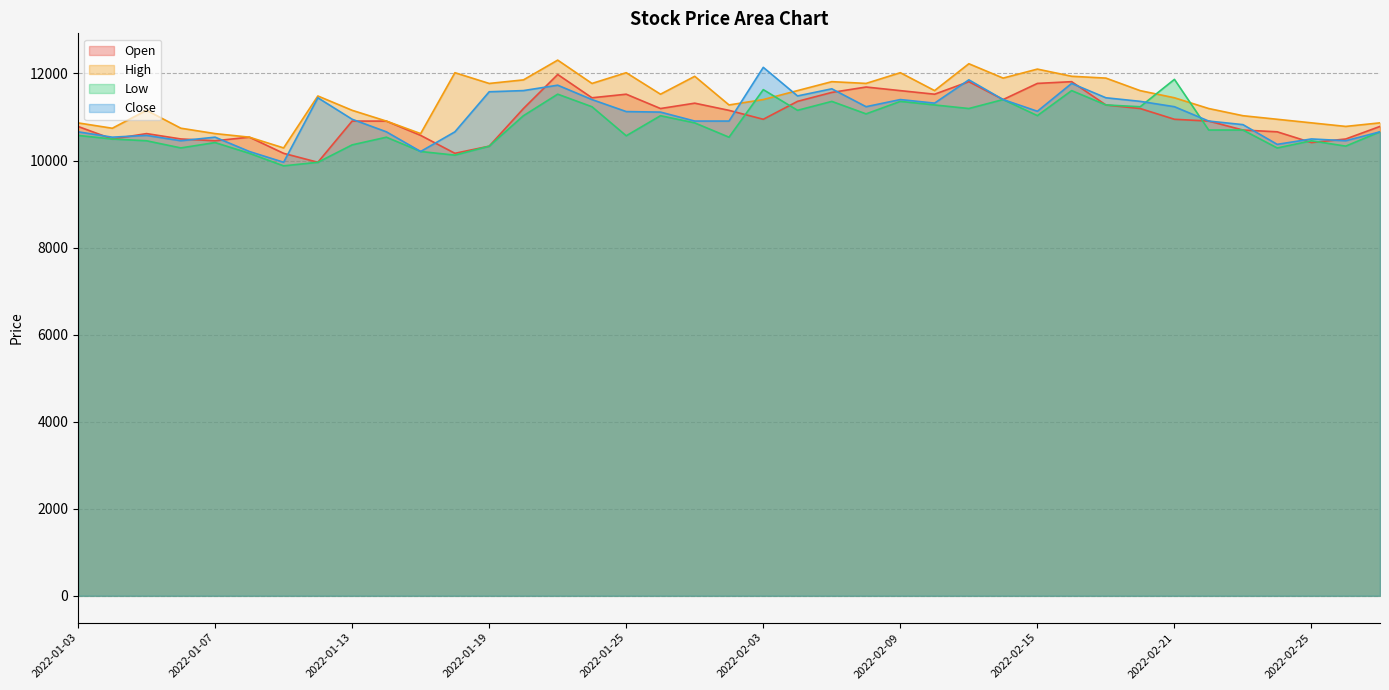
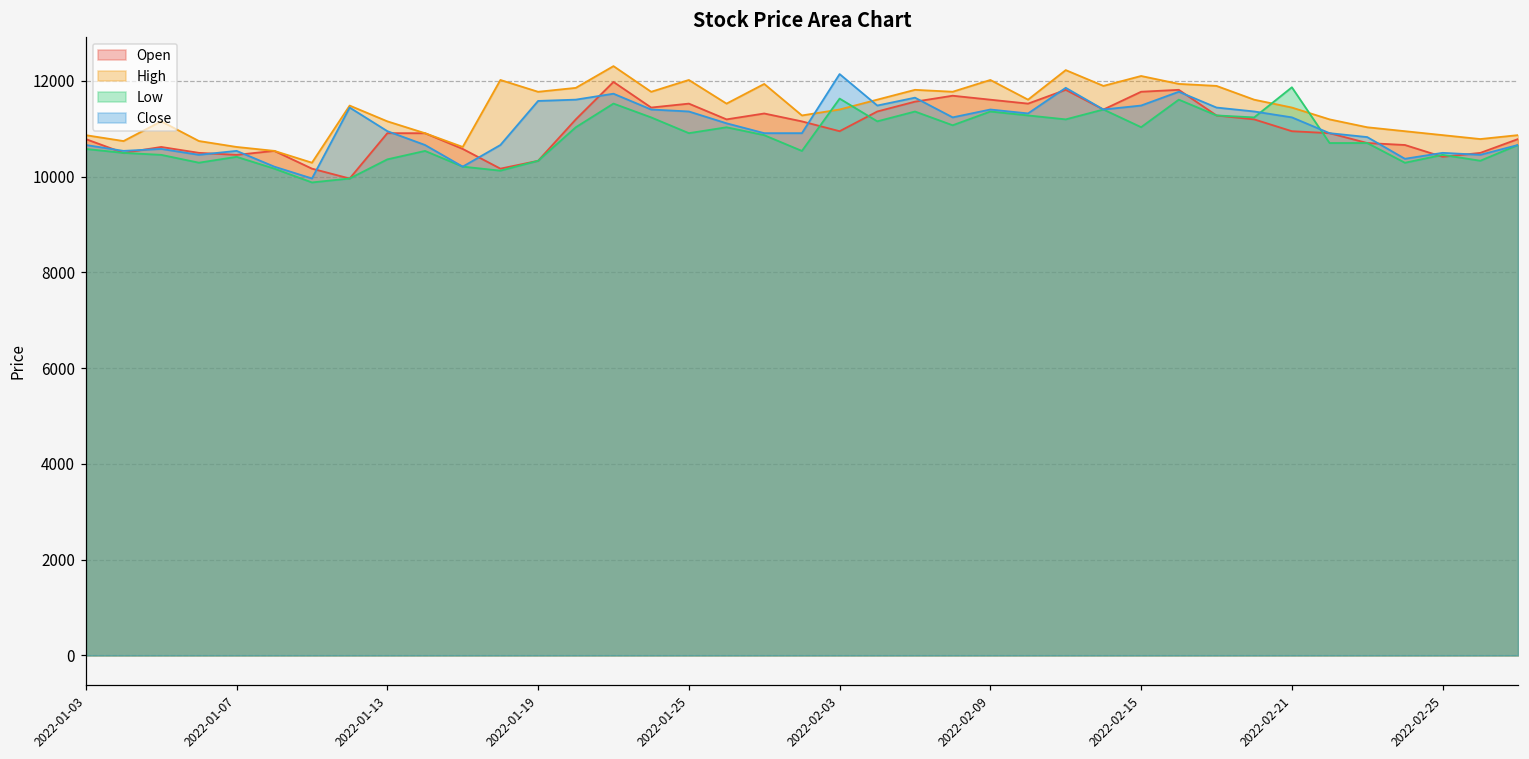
  {
    "Low": {
      "2022-01-03": 10600,
      "2022-01-13": 10400,
-     "2022-01-25": 10600,
+     "2022-01-25": 10900,
      "2022-02-03": 11600,
      "2022-02-15": 11000,
      "2022-02-21": 11900
    },
    "Close": {
      "2022-01-03": 10700,
      "2022-01-07": 10500,
      "2022-01-19": 11600,
-     "2022-01-25": 11100,
+     "2022-01-25": 11400,
      "2022-02-03": 12100,
-     "2022-02-15": 11100,
+     "2022-02-15": 11500,
      "2022-02-21": 11200
    }
  }
